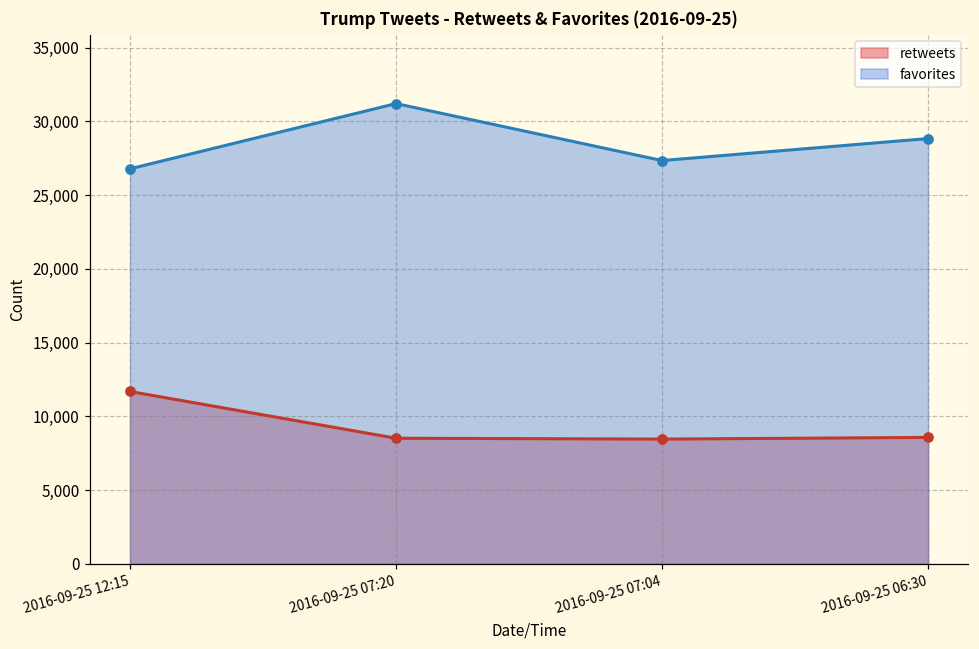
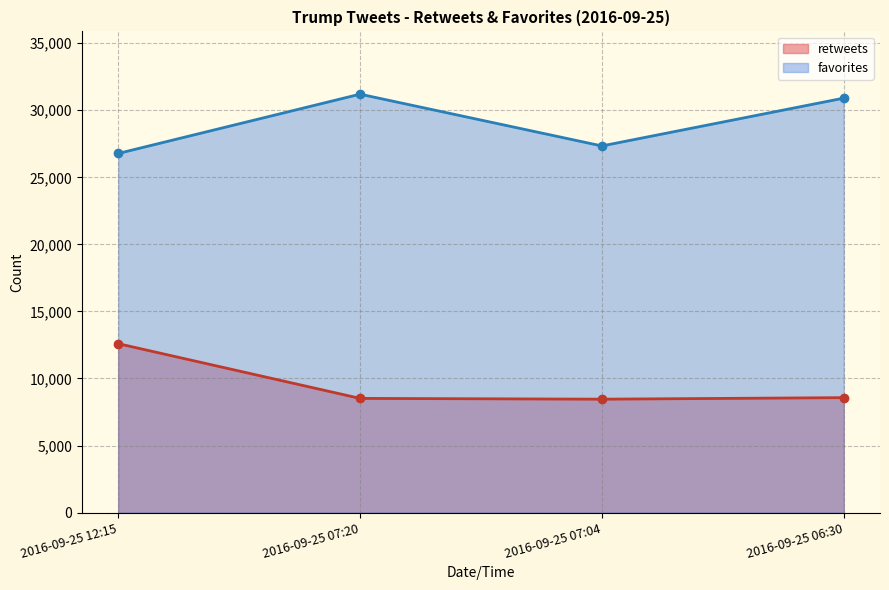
  {
    "retweets": {
-     "2016-09-25 12:15": "11,700",
+     "2016-09-25 12:15": "12,600",
      "2016-09-25 07:20": "8,500",
      "2016-09-25 07:04": "8,500",
      "2016-09-25 06:30": "8,600"
    },
    "favorites": {
      "2016-09-25 12:15": "26,800",
      "2016-09-25 07:20": "31,200",
      "2016-09-25 07:04": "27,300",
-     "2016-09-25 06:30": "28,800"
+     "2016-09-25 06:30": "30,900"
    }
  }
